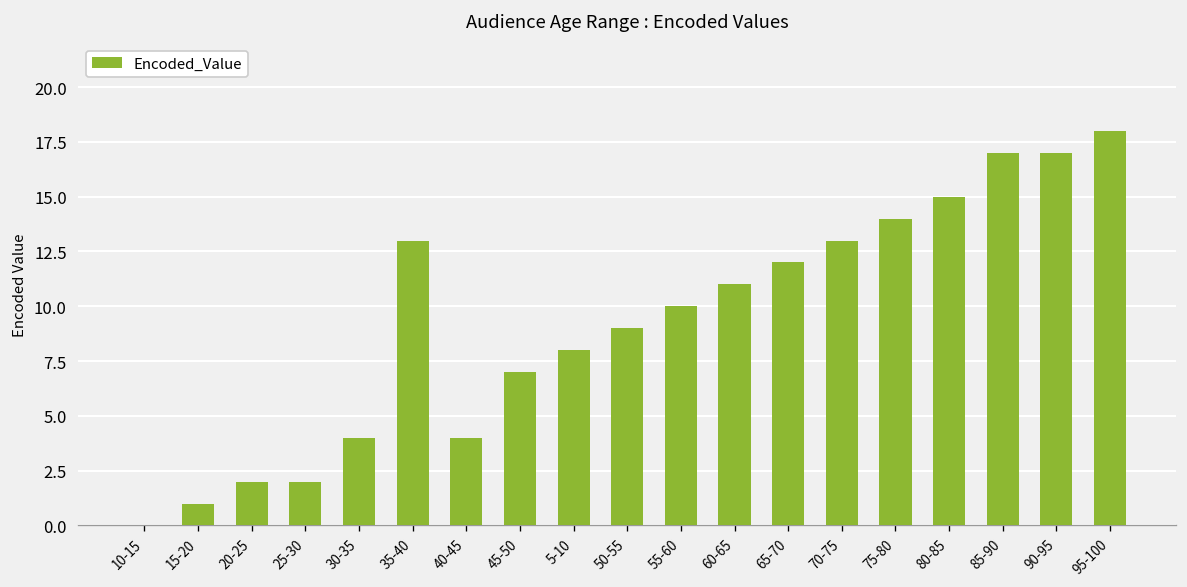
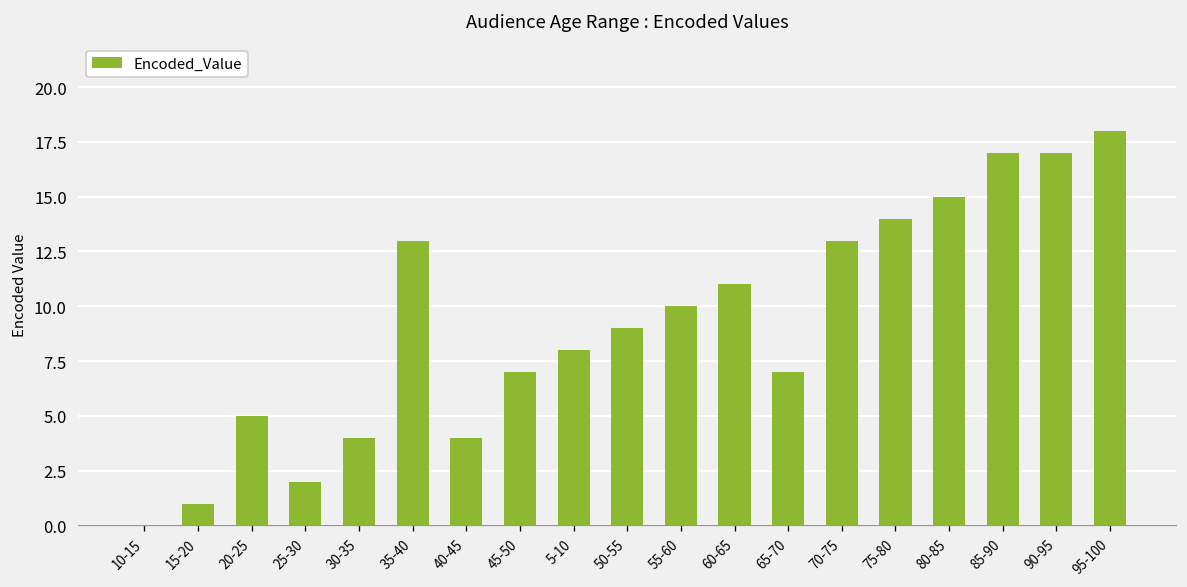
  {
    "10-15": 0,
    "15-20": 1,
-   "20-25": 2,
+   "20-25": 5,
    "25-30": 2,
    "30-35": 4,
    "35-40": 13,
    "40-45": 4,
    "45-50": 7,
    "5-10": 8,
    "50-55": 9,
    "55-60": 10,
    "60-65": 11,
-   "65-70": 12,
+   "65-70": 7,
    "70-75": 13,
    "75-80": 14,
    "80-85": 15,
    "85-90": 17,
    "90-95": 17,
    "95-100": 18
  }
